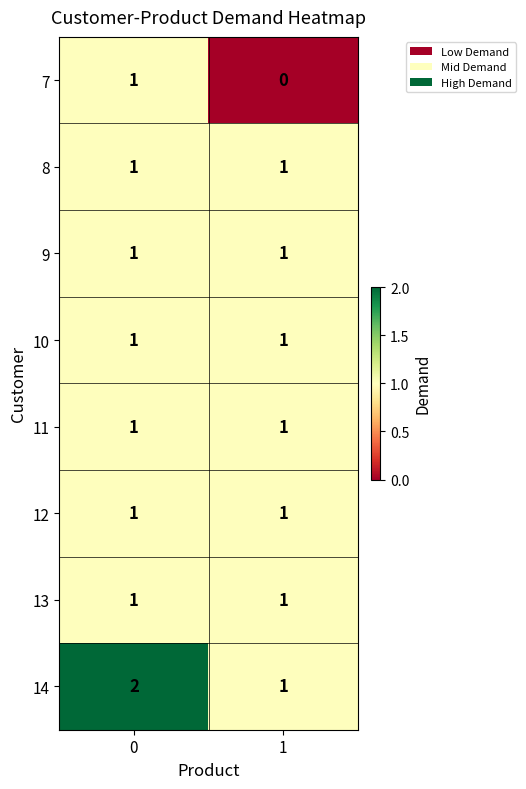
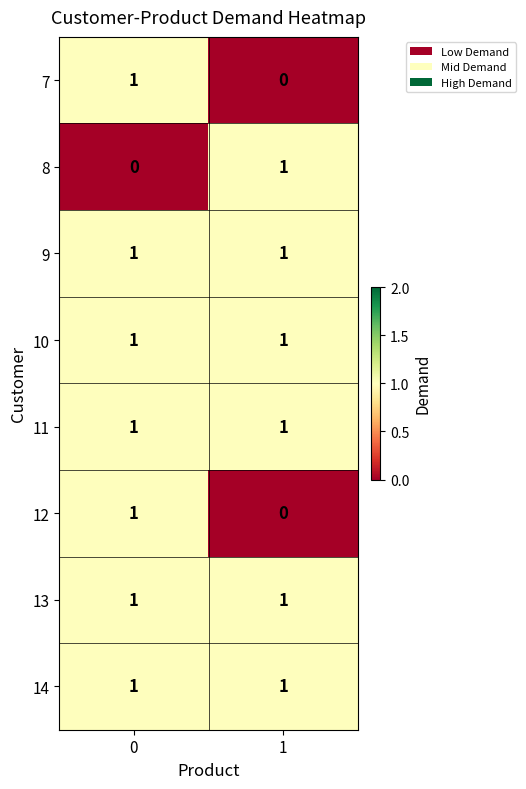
  {
    "7": {
      "0": 1,
      "1": 0
    },
    "8": {
-     "0": 1,
+     "0": 0,
      "1": 1
    },
    "9": {
      "0": 1,
      "1": 1
    },
    "10": {
      "0": 1,
      "1": 1
    },
    "11": {
      "0": 1,
      "1": 1
    },
    "12": {
      "0": 1,
-     "1": 1
+     "1": 0
    },
    "13": {
      "0": 1,
      "1": 1
    },
    "14": {
-     "0": 2,
+     "0": 1,
      "1": 1
    }
  }
